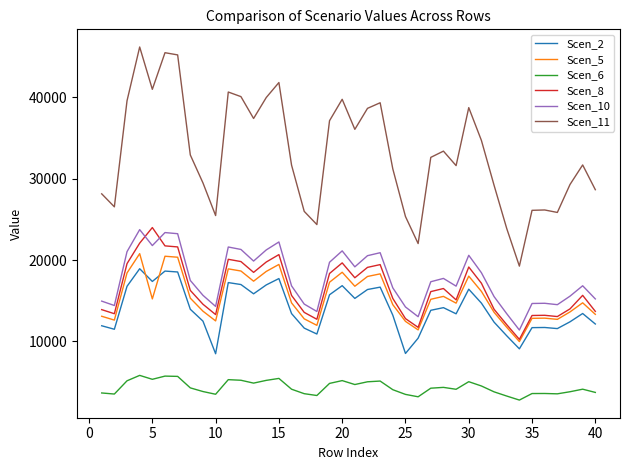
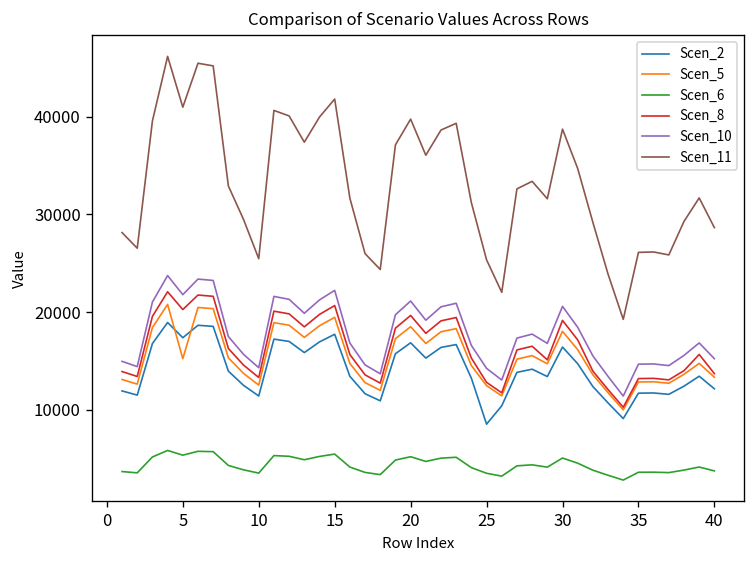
  {
    "Scen_2": {
      "5": 17000,
-     "10": 8000,
+     "10": 11000,
      "15": 18000,
      "20": 17000,
      "25": 9000,
      "30": 16000,
      "35": 12000,
      "40": 12000
    },
    "Scen_5": {
      "5": 15000,
      "10": 13000,
      "15": 19000,
      "20": 19000,
      "25": 12000,
      "30": 18000,
      "35": 13000,
      "40": 13000
    },
    "Scen_6": {
      "5": 5000,
      "10": 4000,
      "15": 5000,
      "20": 5000,
      "25": 4000,
      "30": 5000,
      "35": 4000,
      "40": 4000
    },
    "Scen_8": {
-     "5": 24000,
+     "5": 20000,
      "10": 13000,
      "15": 21000,
      "20": 20000,
      "25": 13000,
      "30": 19000,
      "35": 13000,
      "40": 14000
    },
    "Scen_10": {
      "5": 22000,
      "10": 14000,
      "15": 22000,
      "20": 21000,
      "25": 14000,
      "30": 21000,
      "35": 15000,
      "40": 15000
    },
    "Scen_11": {
      "5": 41000,
      "10": 25000,
      "15": 42000,
      "20": 40000,
      "25": 25000,
      "30": 39000,
      "35": 26000,
      "40": 29000
    }
  }
